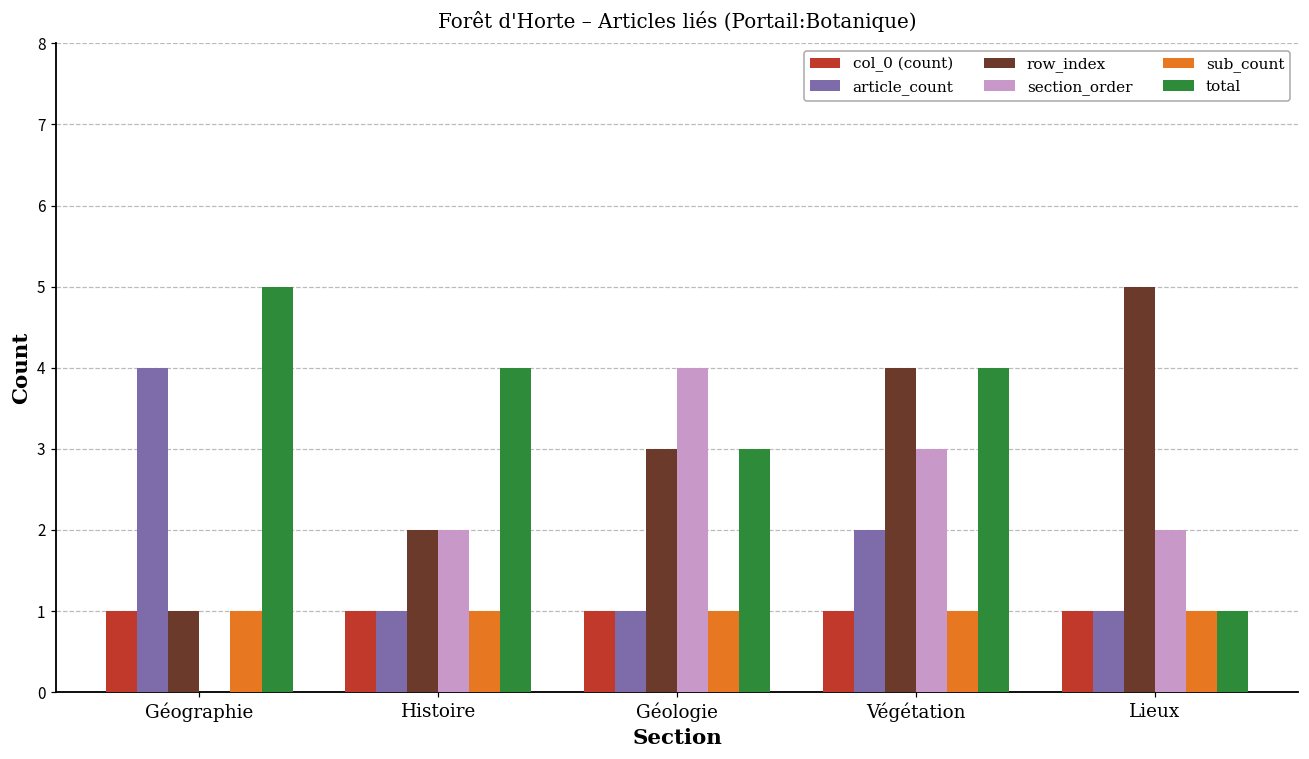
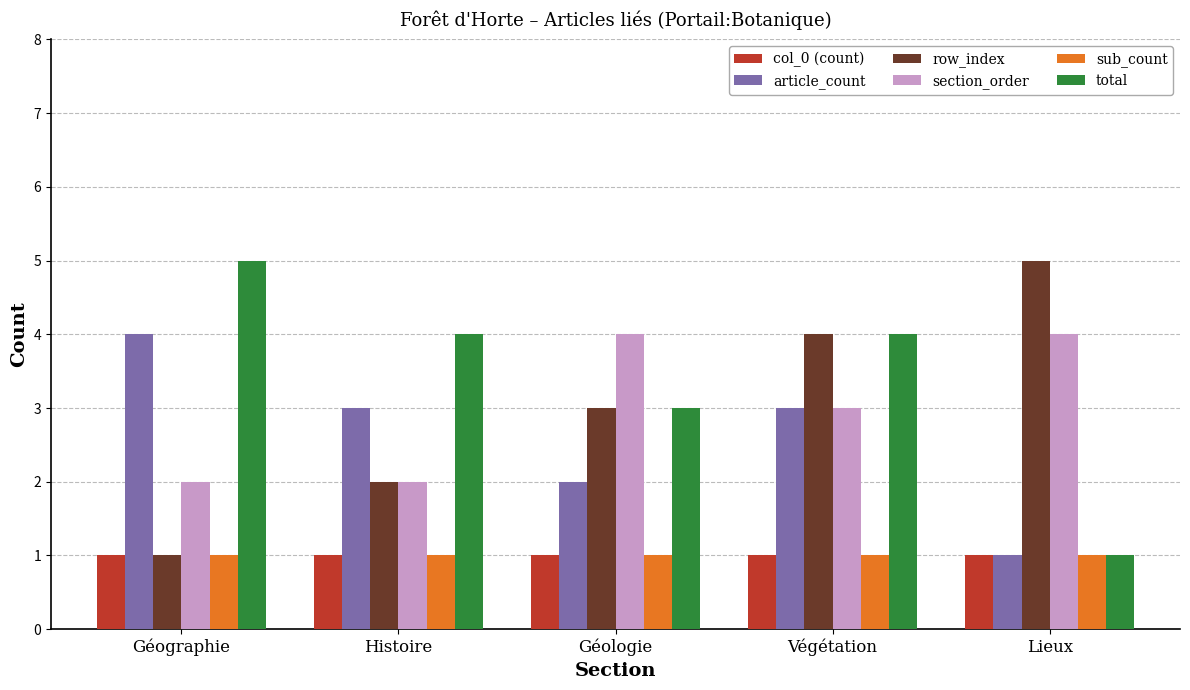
  {
    "col_0 (count)": {
      "Géographie": 1,
      "Histoire": 1,
      "Géologie": 1,
      "Végétation": 1,
      "Lieux": 1
    },
    "article_count": {
      "Géographie": 4,
-     "Histoire": 1,
-     "Géologie": 1,
-     "Végétation": 2,
+     "Histoire": 3,
+     "Géologie": 2,
+     "Végétation": 3,
      "Lieux": 1
    },
    "row_index": {
      "Géographie": 1,
      "Histoire": 2,
      "Géologie": 3,
      "Végétation": 4,
      "Lieux": 5
    },
    "section_order": {
-     "Géographie": 0,
+     "Géographie": 2,
      "Histoire": 2,
      "Géologie": 4,
      "Végétation": 3,
-     "Lieux": 2
+     "Lieux": 4
    },
    "sub_count": {
      "Géographie": 1,
      "Histoire": 1,
      "Géologie": 1,
      "Végétation": 1,
      "Lieux": 1
    },
    "total": {
      "Géographie": 5,
      "Histoire": 4,
      "Géologie": 3,
      "Végétation": 4,
      "Lieux": 1
    }
  }
